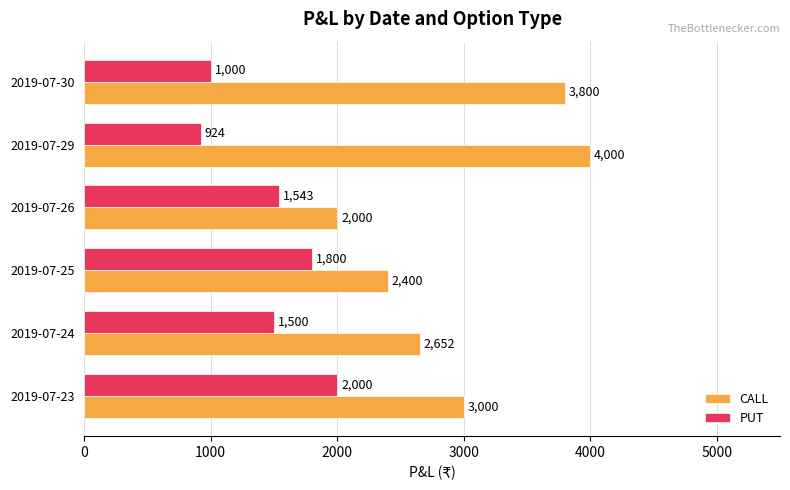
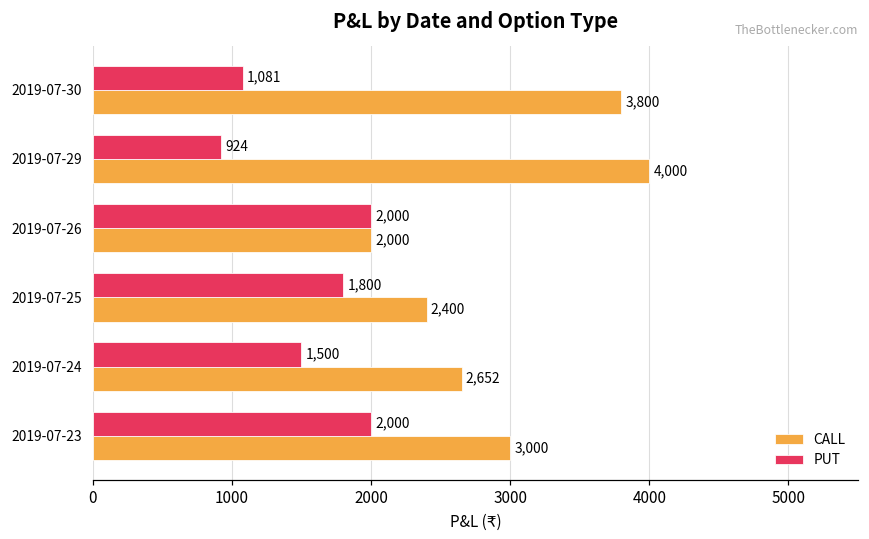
  {
    "CALL": {
      "2019-07-30": "3,800",
      "2019-07-29": "4,000",
      "2019-07-26": "2,000",
      "2019-07-25": "2,400",
      "2019-07-24": "2,652",
      "2019-07-23": "3,000"
    },
    "PUT": {
-     "2019-07-30": "1,000",
+     "2019-07-30": "1,081",
      "2019-07-29": "924",
-     "2019-07-26": "1,543",
+     "2019-07-26": "2,000",
      "2019-07-25": "1,800",
      "2019-07-24": "1,500",
      "2019-07-23": "2,000"
    }
  }
